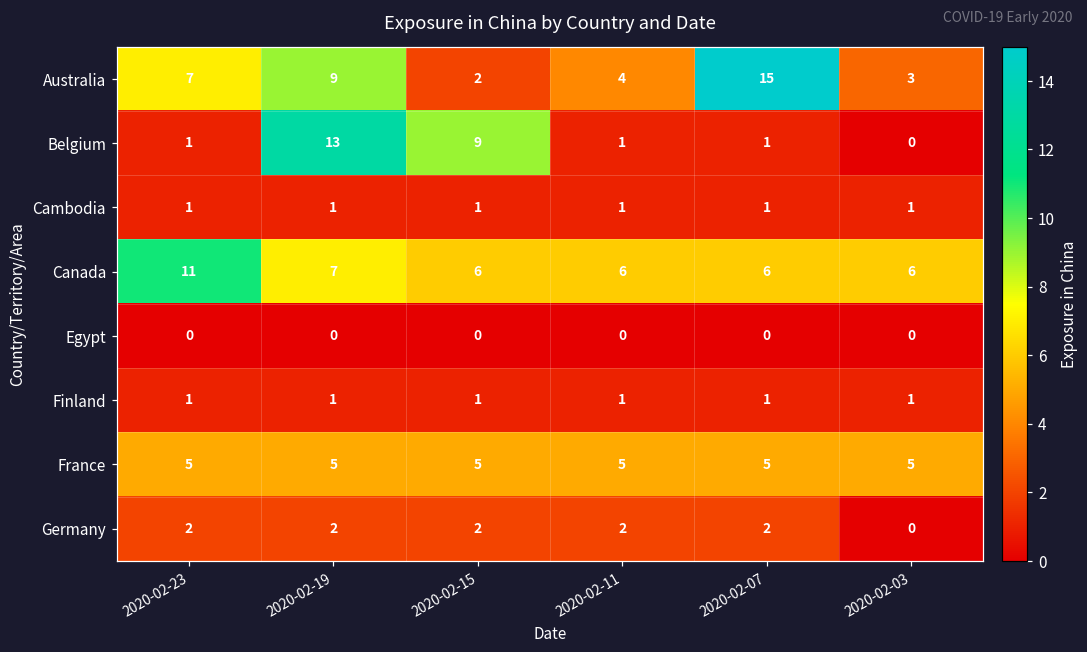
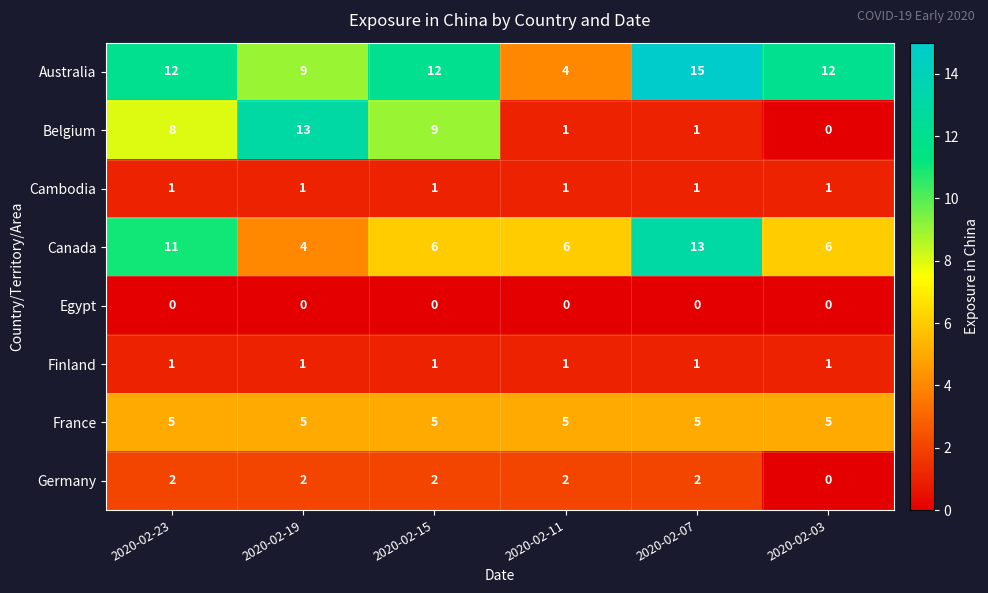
  {
    "Australia": {
-     "2020-02-23": 7,
+     "2020-02-23": 12,
      "2020-02-19": 9,
-     "2020-02-15": 2,
+     "2020-02-15": 12,
      "2020-02-11": 4,
      "2020-02-07": 15,
-     "2020-02-03": 3
+     "2020-02-03": 12
    },
    "Belgium": {
-     "2020-02-23": 1,
+     "2020-02-23": 8,
      "2020-02-19": 13,
      "2020-02-15": 9,
      "2020-02-11": 1,
      "2020-02-07": 1,
      "2020-02-03": 0
    },
    "Cambodia": {
      "2020-02-23": 1,
      "2020-02-19": 1,
      "2020-02-15": 1,
      "2020-02-11": 1,
      "2020-02-07": 1,
      "2020-02-03": 1
    },
    "Canada": {
      "2020-02-23": 11,
-     "2020-02-19": 7,
+     "2020-02-19": 4,
      "2020-02-15": 6,
      "2020-02-11": 6,
-     "2020-02-07": 6,
+     "2020-02-07": 13,
      "2020-02-03": 6
    },
    "Egypt": {
      "2020-02-23": 0,
      "2020-02-19": 0,
      "2020-02-15": 0,
      "2020-02-11": 0,
      "2020-02-07": 0,
      "2020-02-03": 0
    },
    "Finland": {
      "2020-02-23": 1,
      "2020-02-19": 1,
      "2020-02-15": 1,
      "2020-02-11": 1,
      "2020-02-07": 1,
      "2020-02-03": 1
    },
    "France": {
      "2020-02-23": 5,
      "2020-02-19": 5,
      "2020-02-15": 5,
      "2020-02-11": 5,
      "2020-02-07": 5,
      "2020-02-03": 5
    },
    "Germany": {
      "2020-02-23": 2,
      "2020-02-19": 2,
      "2020-02-15": 2,
      "2020-02-11": 2,
      "2020-02-07": 2,
      "2020-02-03": 0
    }
  }
